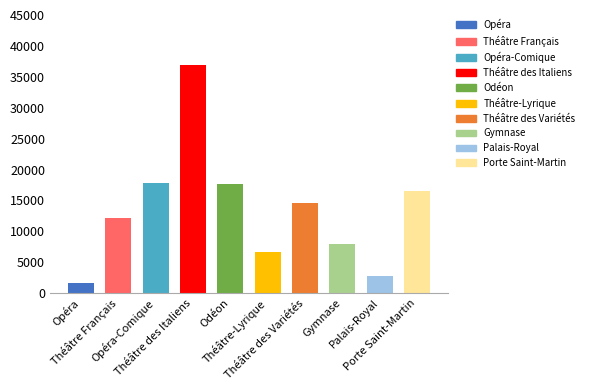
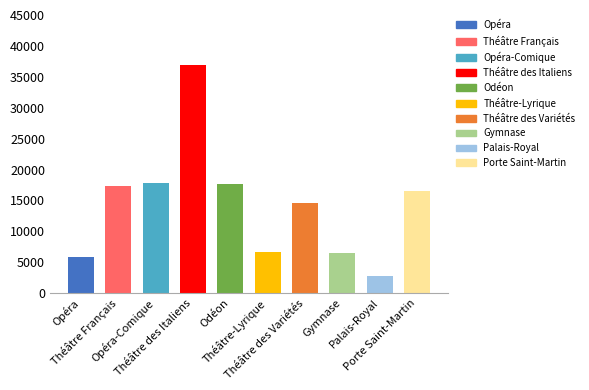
  {
-   "Opéra": 2000,
-   "Théâtre Français": 12000,
+   "Opéra": 6000,
+   "Théâtre Français": 17000,
    "Opéra-Comique": 18000,
    "Théâtre des Italiens": 37000,
    "Odéon": 18000,
    "Théâtre-Lyrique": 7000,
    "Théâtre des Variétés": 15000,
-   "Gymnase": 8000,
+   "Gymnase": 7000,
    "Palais-Royal": 3000,
    "Porte Saint-Martin": 17000
  }
